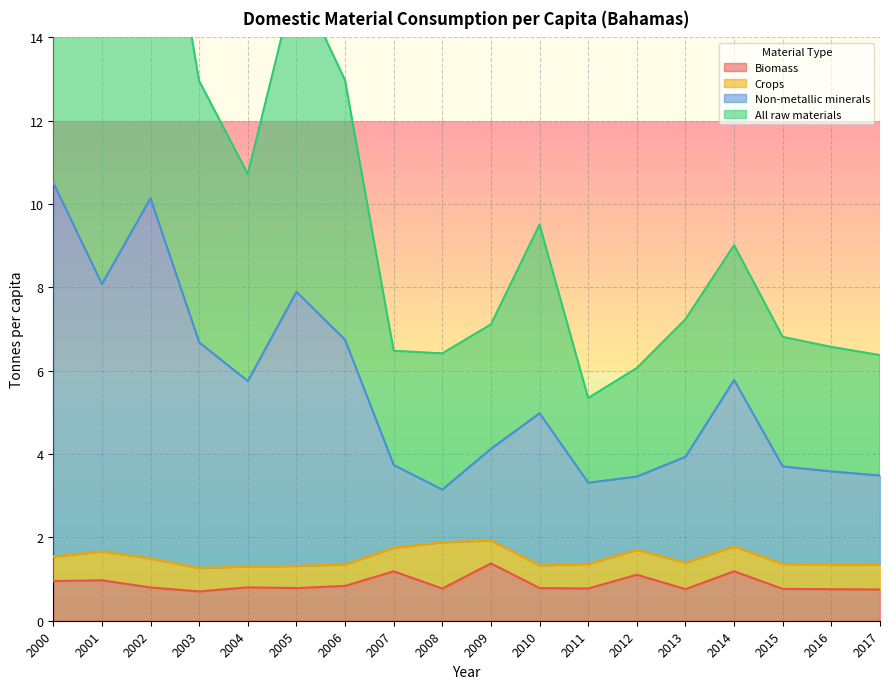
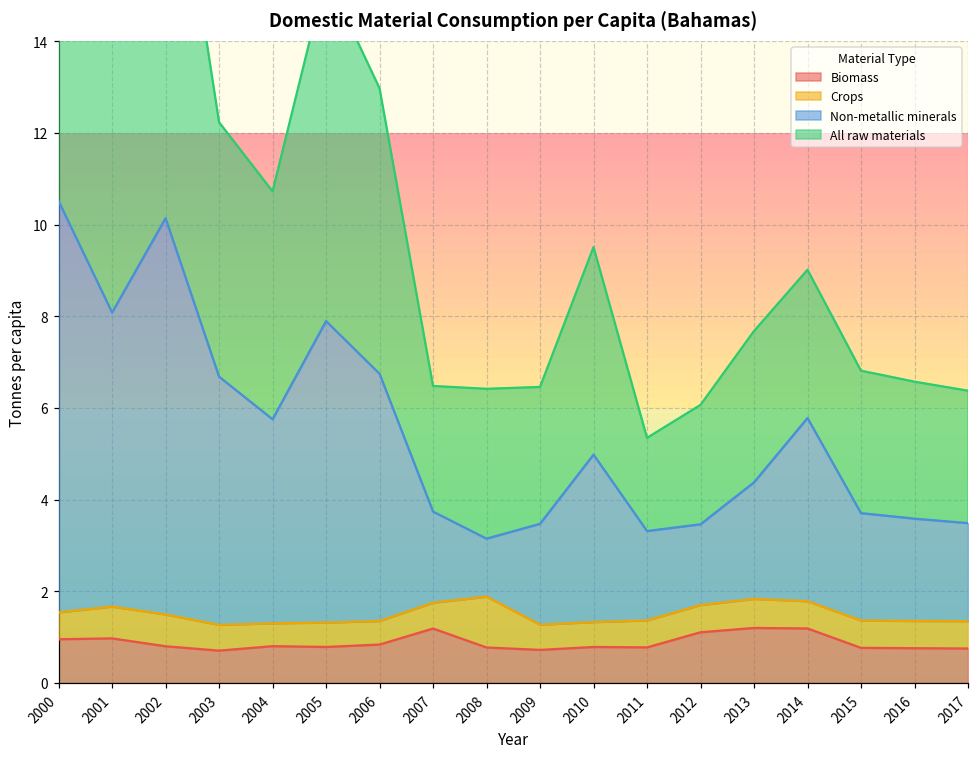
  {
    "Biomass": {
      "2000": 1.0,
      "2001": 1.0,
      "2002": 0.8,
      "2003": 0.7,
      "2004": 0.8,
      "2005": 0.8,
      "2006": 0.8,
      "2007": 1.2,
      "2008": 0.8,
-     "2009": 1.4,
+     "2009": 0.7,
      "2010": 0.8,
      "2011": 0.8,
      "2012": 1.1,
-     "2013": 0.8,
+     "2013": 1.2,
      "2014": 1.2,
      "2015": 0.8,
      "2016": 0.8,
      "2017": 0.8
    },
    "Crops": {
      "2000": 0.6,
      "2001": 0.7,
      "2002": 0.7,
      "2003": 0.6,
      "2004": 0.5,
      "2005": 0.5,
      "2006": 0.5,
      "2007": 0.6,
      "2008": 1.1,
      "2009": 0.6,
      "2010": 0.5,
      "2011": 0.6,
      "2012": 0.6,
      "2013": 0.6,
      "2014": 0.6,
      "2015": 0.6,
      "2016": 0.6,
      "2017": 0.6
    },
    "Non-metallic minerals": {
      "2000": 9.0,
      "2001": 6.4,
      "2002": 8.6,
      "2003": 5.4,
      "2004": 4.5,
      "2005": 6.6,
      "2006": 5.4,
      "2007": 2.0,
      "2008": 1.3,
      "2009": 2.2,
      "2010": 3.7,
      "2011": 1.9,
      "2012": 1.8,
      "2013": 2.5,
      "2014": 4.0,
      "2015": 2.3,
      "2016": 2.2,
      "2017": 2.1
    },
    "All raw materials": {
-     "2003": 6.3,
+     "2003": 5.6,
      "2004": 5.0,
      "2006": 6.2,
      "2007": 2.7,
      "2008": 3.3,
      "2009": 3.0,
      "2010": 4.5,
      "2011": 2.0,
      "2012": 2.6,
      "2013": 3.3,
      "2014": 3.2,
      "2015": 3.1,
      "2016": 3.0,
      "2017": 2.9
    }
  }
